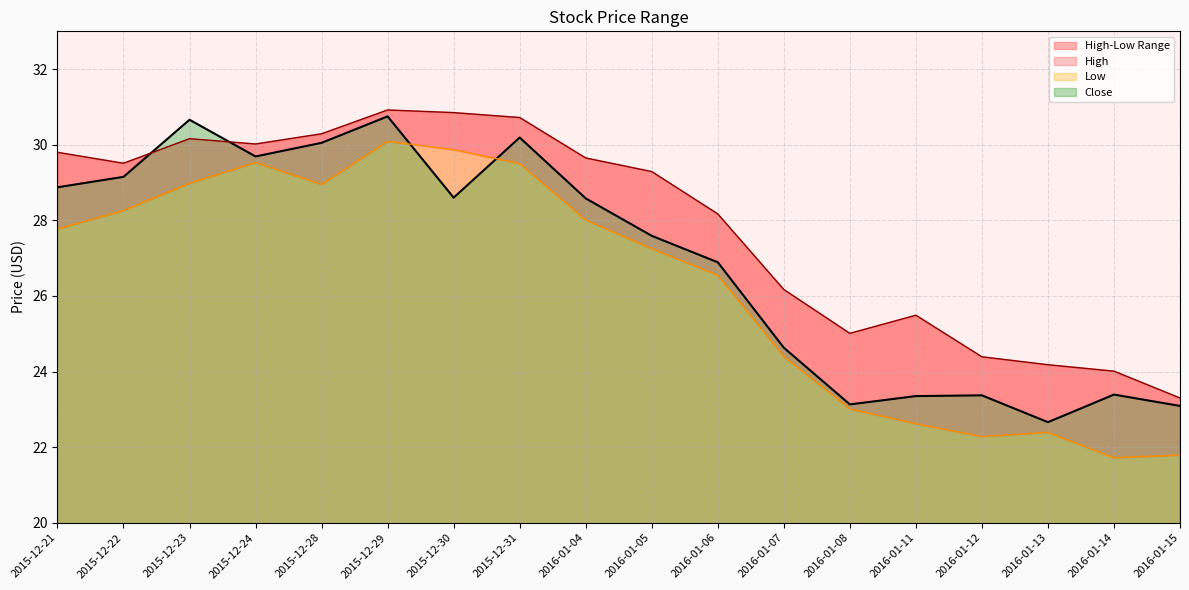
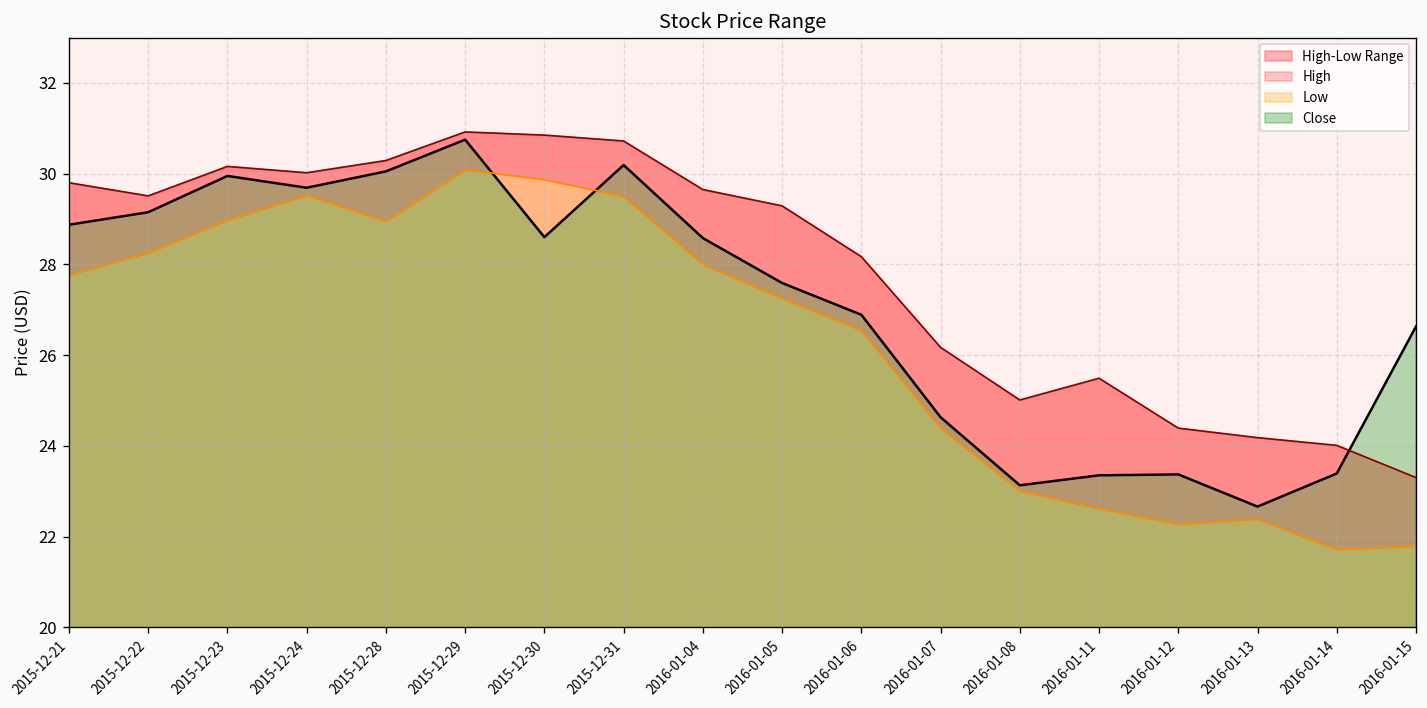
  {
    "Close": {
      "2015-12-21": 28.9,
      "2015-12-22": 29.2,
-     "2015-12-23": 30.7,
+     "2015-12-23": 30.0,
      "2015-12-24": 29.7,
      "2015-12-28": 30.0,
      "2015-12-29": 30.8,
      "2015-12-30": 28.6,
      "2015-12-31": 30.2,
      "2016-01-04": 28.6,
      "2016-01-05": 27.6,
      "2016-01-06": 26.9,
      "2016-01-07": 24.6,
      "2016-01-08": 23.1,
      "2016-01-11": 23.4,
      "2016-01-12": 23.4,
      "2016-01-13": 22.7,
      "2016-01-14": 23.4,
-     "2016-01-15": 23.1
+     "2016-01-15": 26.6
    }
  }
